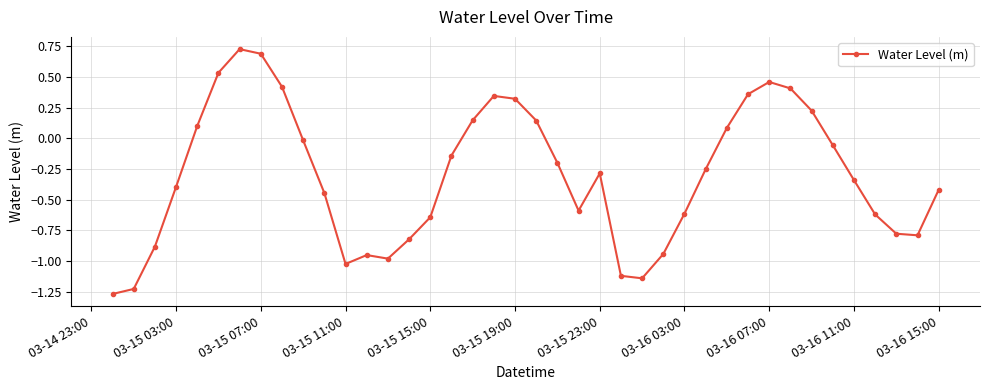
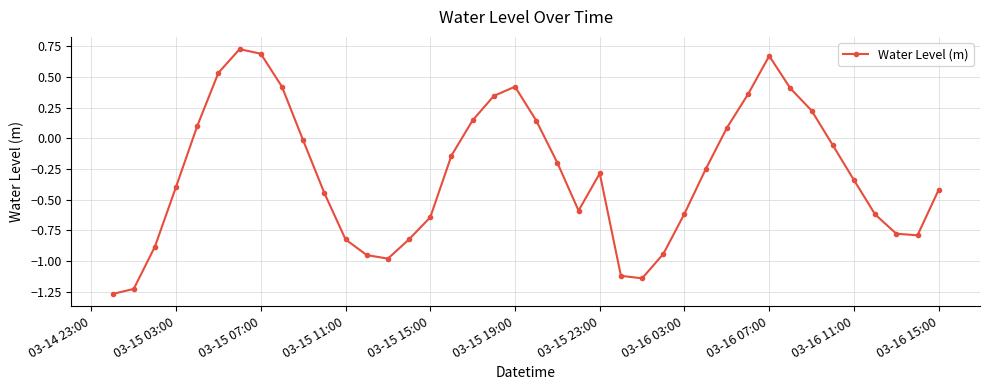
  {
    "03-15 03:00": -0.39,
    "03-15 07:00": 0.69,
-   "03-15 11:00": -1.02,
+   "03-15 11:00": -0.82,
    "03-15 15:00": -0.64,
-   "03-15 19:00": 0.32,
+   "03-15 19:00": 0.42,
    "03-15 23:00": -0.29,
    "03-16 03:00": -0.61,
-   "03-16 07:00": 0.46,
+   "03-16 07:00": 0.67,
    "03-16 11:00": -0.34,
    "03-16 15:00": -0.42
  }
